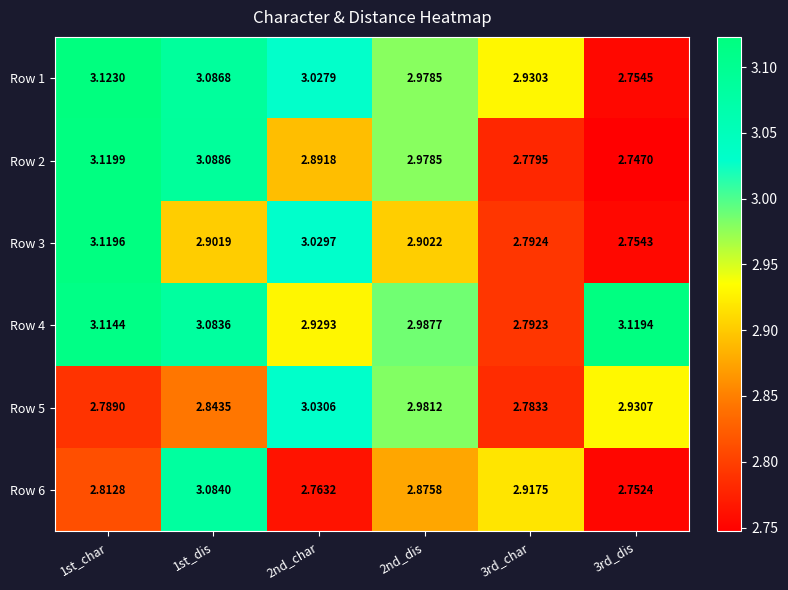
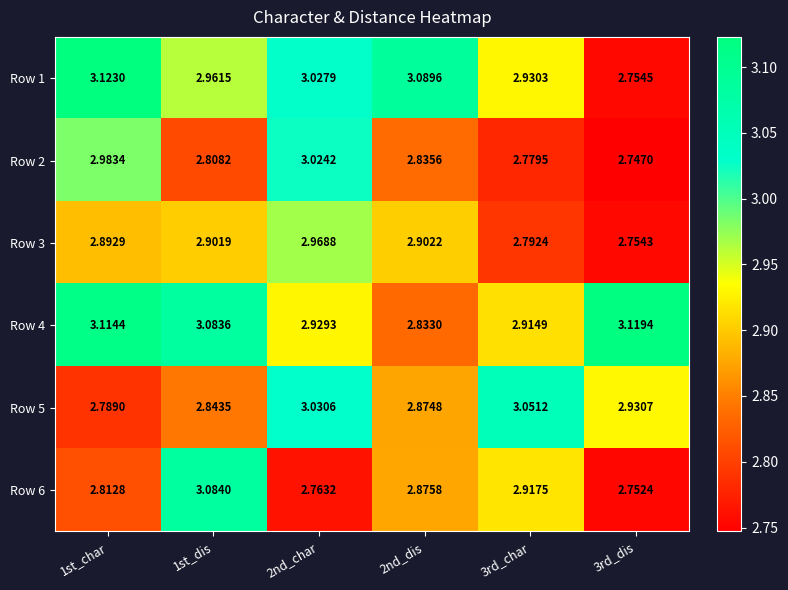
  {
    "Row 1": {
      "1st_char": 3.1230,
-     "1st_dis": 3.0868,
+     "1st_dis": 2.9615,
      "2nd_char": 3.0279,
-     "2nd_dis": 2.9785,
+     "2nd_dis": 3.0896,
      "3rd_char": 2.9303,
      "3rd_dis": 2.7545
    },
    "Row 2": {
-     "1st_char": 3.1199,
-     "1st_dis": 3.0886,
-     "2nd_char": 2.8918,
-     "2nd_dis": 2.9785,
+     "1st_char": 2.9834,
+     "1st_dis": 2.8082,
+     "2nd_char": 3.0242,
+     "2nd_dis": 2.8356,
      "3rd_char": 2.7795,
      "3rd_dis": 2.7470
    },
    "Row 3": {
-     "1st_char": 3.1196,
+     "1st_char": 2.8929,
      "1st_dis": 2.9019,
-     "2nd_char": 3.0297,
+     "2nd_char": 2.9688,
      "2nd_dis": 2.9022,
      "3rd_char": 2.7924,
      "3rd_dis": 2.7543
    },
    "Row 4": {
      "1st_char": 3.1144,
      "1st_dis": 3.0836,
      "2nd_char": 2.9293,
-     "2nd_dis": 2.9877,
-     "3rd_char": 2.7923,
+     "2nd_dis": 2.8330,
+     "3rd_char": 2.9149,
      "3rd_dis": 3.1194
    },
    "Row 5": {
      "1st_char": 2.7890,
      "1st_dis": 2.8435,
      "2nd_char": 3.0306,
-     "2nd_dis": 2.9812,
-     "3rd_char": 2.7833,
+     "2nd_dis": 2.8748,
+     "3rd_char": 3.0512,
      "3rd_dis": 2.9307
    },
    "Row 6": {
      "1st_char": 2.8128,
      "1st_dis": 3.0840,
      "2nd_char": 2.7632,
      "2nd_dis": 2.8758,
      "3rd_char": 2.9175,
      "3rd_dis": 2.7524
    }
  }
